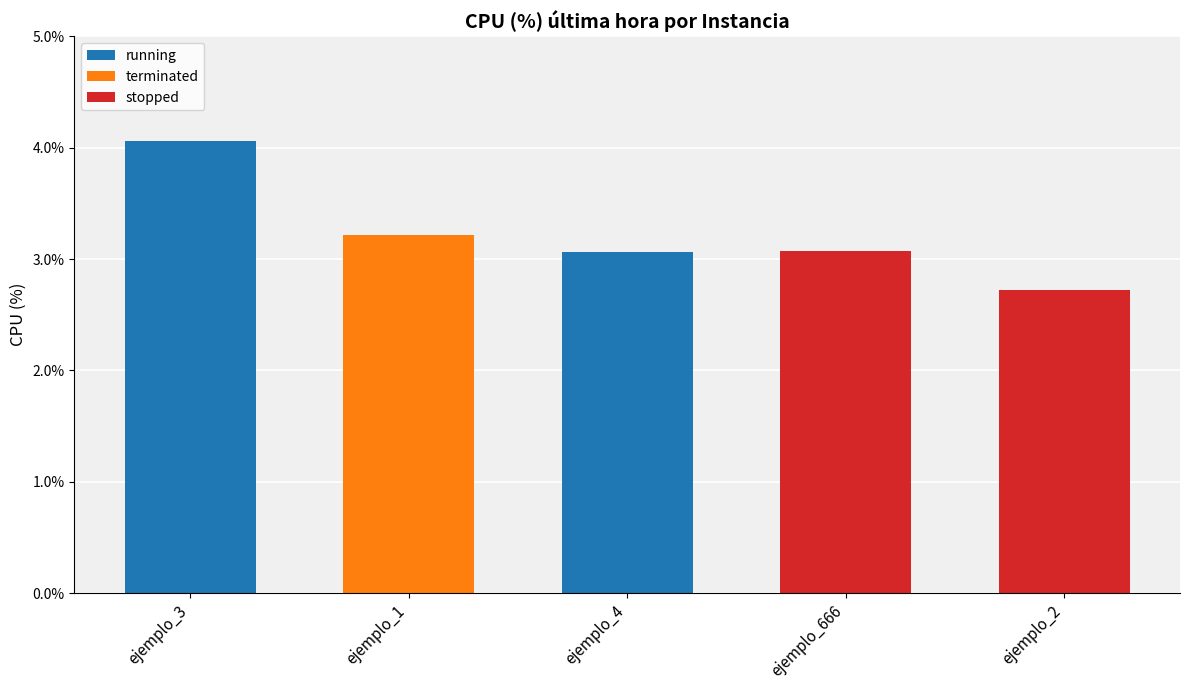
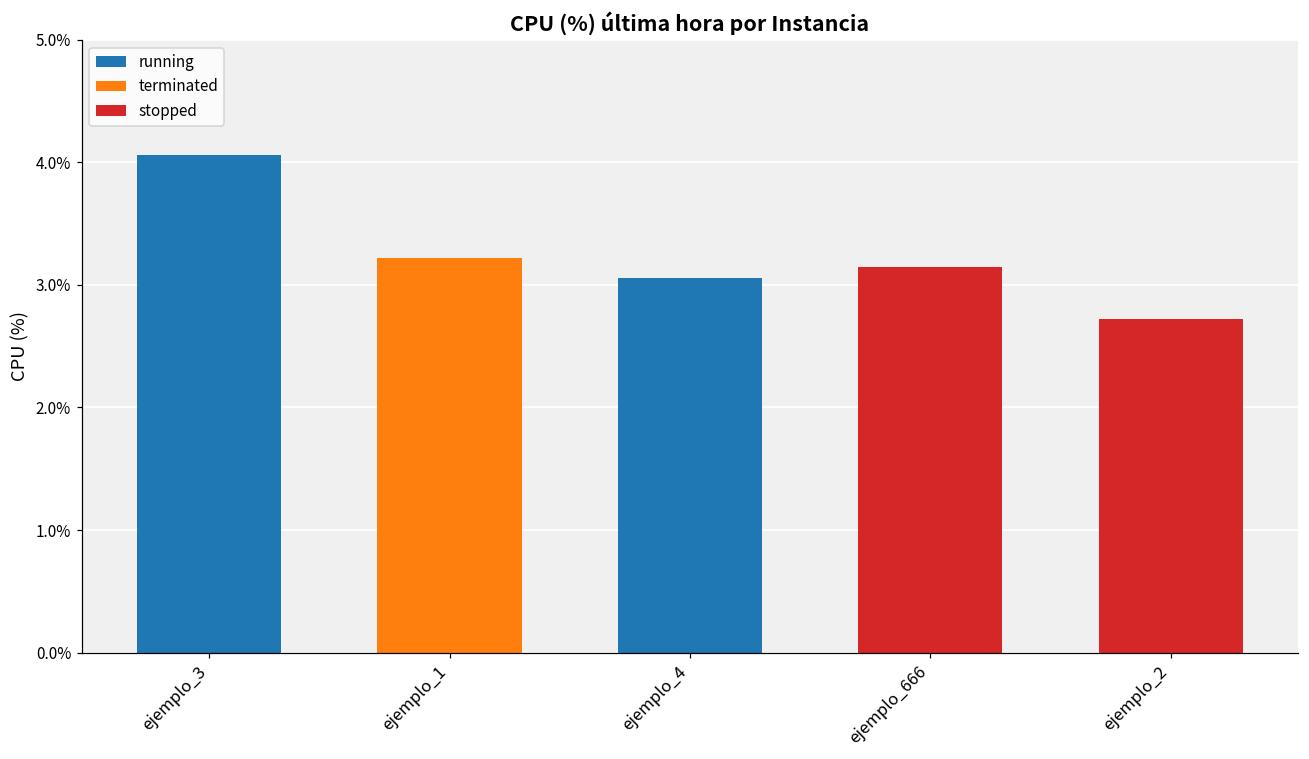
  {
    "ejemplo_3": "4.06%",
    "ejemplo_1": "3.22%",
    "ejemplo_4": "3.06%",
-   "ejemplo_666": "3.07%",
+   "ejemplo_666": "3.15%",
    "ejemplo_2": "2.72%"
  }
